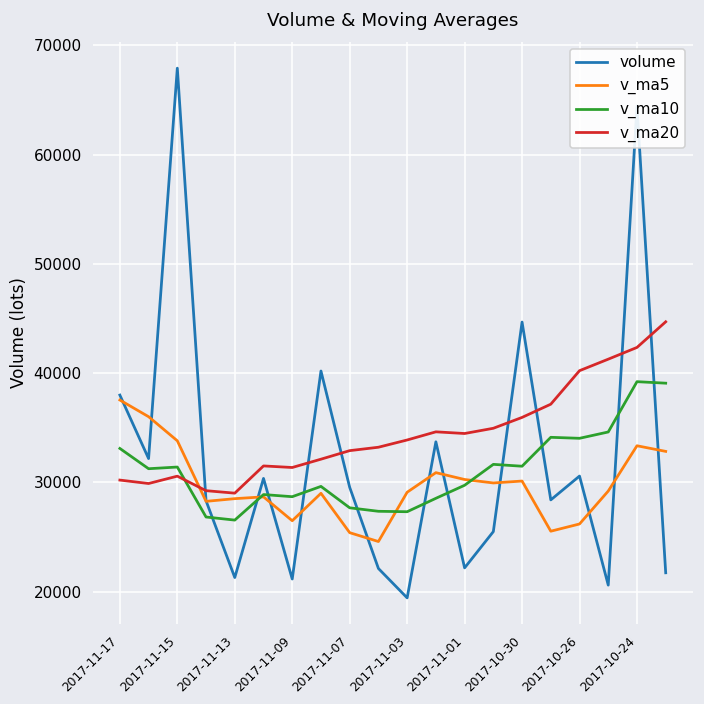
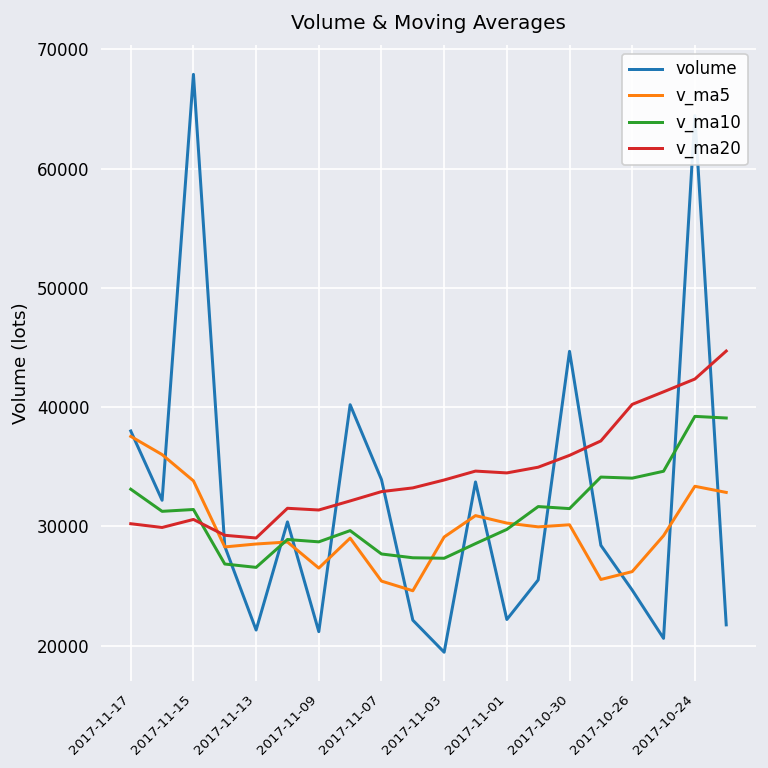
  {
    "volume": {
      "2017-11-17": 38000,
      "2017-11-15": 68000,
      "2017-11-13": 21000,
      "2017-11-09": 21000,
-     "2017-11-07": 30000,
+     "2017-11-07": 34000,
      "2017-11-03": 19000,
      "2017-11-01": 22000,
      "2017-10-30": 45000,
-     "2017-10-26": 31000
+     "2017-10-26": 25000
    },
    "v_ma5": {
      "2017-11-17": 38000,
      "2017-11-15": 34000,
      "2017-11-13": 29000,
      "2017-11-09": 26000,
      "2017-11-07": 25000,
      "2017-11-03": 29000,
      "2017-11-01": 30000,
      "2017-10-30": 30000,
      "2017-10-26": 26000,
      "2017-10-24": 33000
    },
    "v_ma10": {
      "2017-11-17": 33000,
      "2017-11-15": 31000,
      "2017-11-13": 27000,
      "2017-11-09": 29000,
      "2017-11-07": 28000,
      "2017-11-03": 27000,
      "2017-11-01": 30000,
      "2017-10-30": 31000,
      "2017-10-26": 34000,
      "2017-10-24": 39000
    },
    "v_ma20": {
      "2017-11-17": 30000,
      "2017-11-15": 31000,
      "2017-11-13": 29000,
      "2017-11-09": 31000,
      "2017-11-07": 33000,
      "2017-11-03": 34000,
      "2017-11-01": 34000,
      "2017-10-30": 36000,
      "2017-10-26": 40000,
      "2017-10-24": 42000
    }
  }
